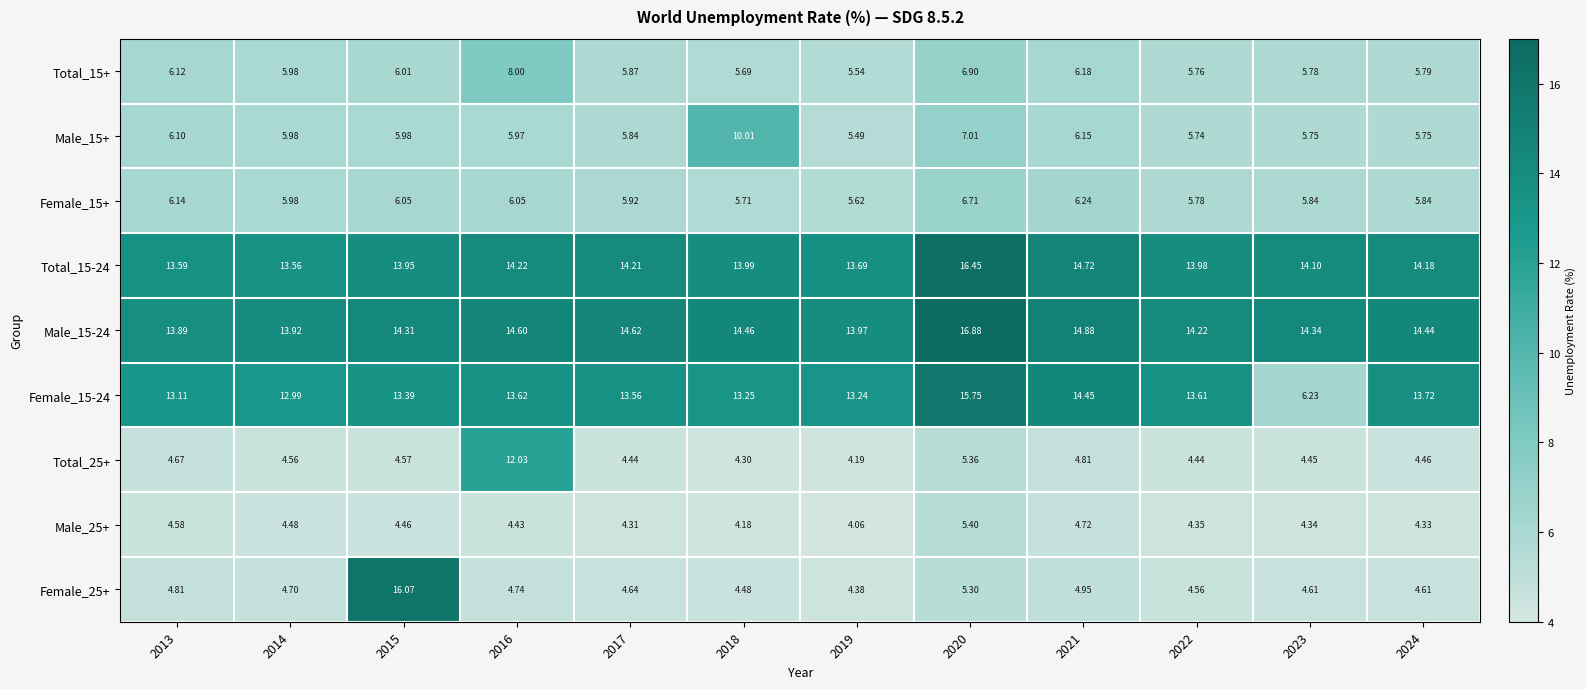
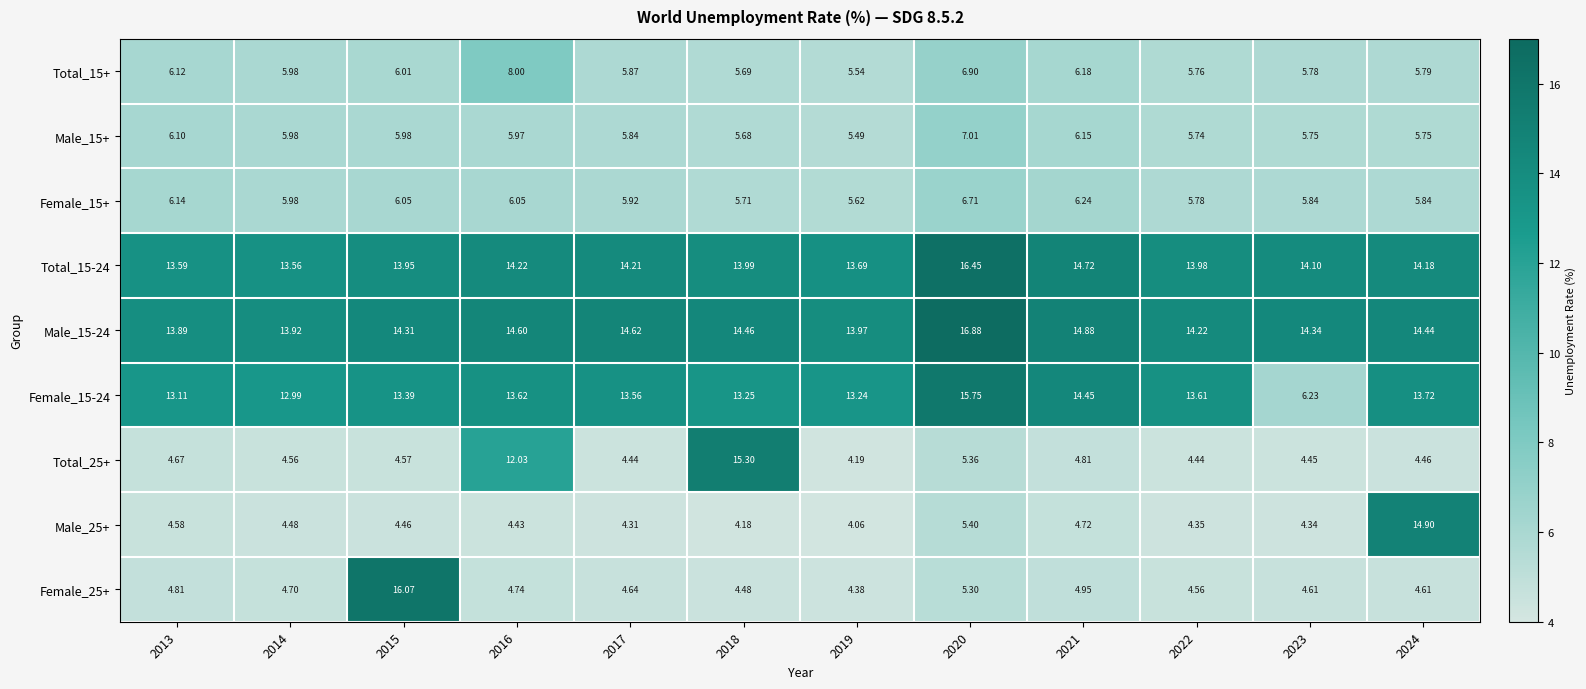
  {
    "Total_15+": {
      "2013": 6.12,
      "2014": 5.98,
      "2015": 6.01,
      "2016": 8.00,
      "2017": 5.87,
      "2018": 5.69,
      "2019": 5.54,
      "2020": 6.90,
      "2021": 6.18,
      "2022": 5.76,
      "2023": 5.78,
      "2024": 5.79
    },
    "Male_15+": {
      "2013": 6.10,
      "2014": 5.98,
      "2015": 5.98,
      "2016": 5.97,
      "2017": 5.84,
-     "2018": 10.01,
+     "2018": 5.68,
      "2019": 5.49,
      "2020": 7.01,
      "2021": 6.15,
      "2022": 5.74,
      "2023": 5.75,
      "2024": 5.75
    },
    "Female_15+": {
      "2013": 6.14,
      "2014": 5.98,
      "2015": 6.05,
      "2016": 6.05,
      "2017": 5.92,
      "2018": 5.71,
      "2019": 5.62,
      "2020": 6.71,
      "2021": 6.24,
      "2022": 5.78,
      "2023": 5.84,
      "2024": 5.84
    },
    "Total_15-24": {
      "2013": 13.59,
      "2014": 13.56,
      "2015": 13.95,
      "2016": 14.22,
      "2017": 14.21,
      "2018": 13.99,
      "2019": 13.69,
      "2020": 16.45,
      "2021": 14.72,
      "2022": 13.98,
      "2023": 14.10,
      "2024": 14.18
    },
    "Male_15-24": {
      "2013": 13.89,
      "2014": 13.92,
      "2015": 14.31,
      "2016": 14.60,
      "2017": 14.62,
      "2018": 14.46,
      "2019": 13.97,
      "2020": 16.88,
      "2021": 14.88,
      "2022": 14.22,
      "2023": 14.34,
      "2024": 14.44
    },
    "Female_15-24": {
      "2013": 13.11,
      "2014": 12.99,
      "2015": 13.39,
      "2016": 13.62,
      "2017": 13.56,
      "2018": 13.25,
      "2019": 13.24,
      "2020": 15.75,
      "2021": 14.45,
      "2022": 13.61,
      "2023": 6.23,
      "2024": 13.72
    },
    "Total_25+": {
      "2013": 4.67,
      "2014": 4.56,
      "2015": 4.57,
      "2016": 12.03,
      "2017": 4.44,
-     "2018": 4.30,
+     "2018": 15.30,
      "2019": 4.19,
      "2020": 5.36,
      "2021": 4.81,
      "2022": 4.44,
      "2023": 4.45,
      "2024": 4.46
    },
    "Male_25+": {
      "2013": 4.58,
      "2014": 4.48,
      "2015": 4.46,
      "2016": 4.43,
      "2017": 4.31,
      "2018": 4.18,
      "2019": 4.06,
      "2020": 5.40,
      "2021": 4.72,
      "2022": 4.35,
      "2023": 4.34,
-     "2024": 4.33
+     "2024": 14.90
    },
    "Female_25+": {
      "2013": 4.81,
      "2014": 4.70,
      "2015": 16.07,
      "2016": 4.74,
      "2017": 4.64,
      "2018": 4.48,
      "2019": 4.38,
      "2020": 5.30,
      "2021": 4.95,
      "2022": 4.56,
      "2023": 4.61,
      "2024": 4.61
    }
  }
